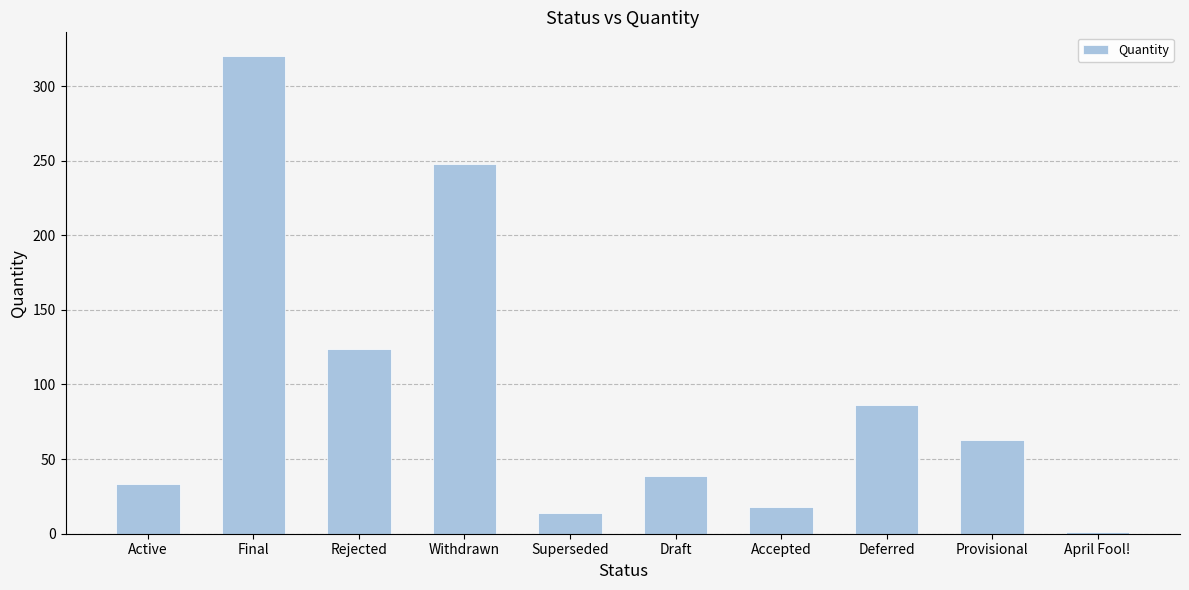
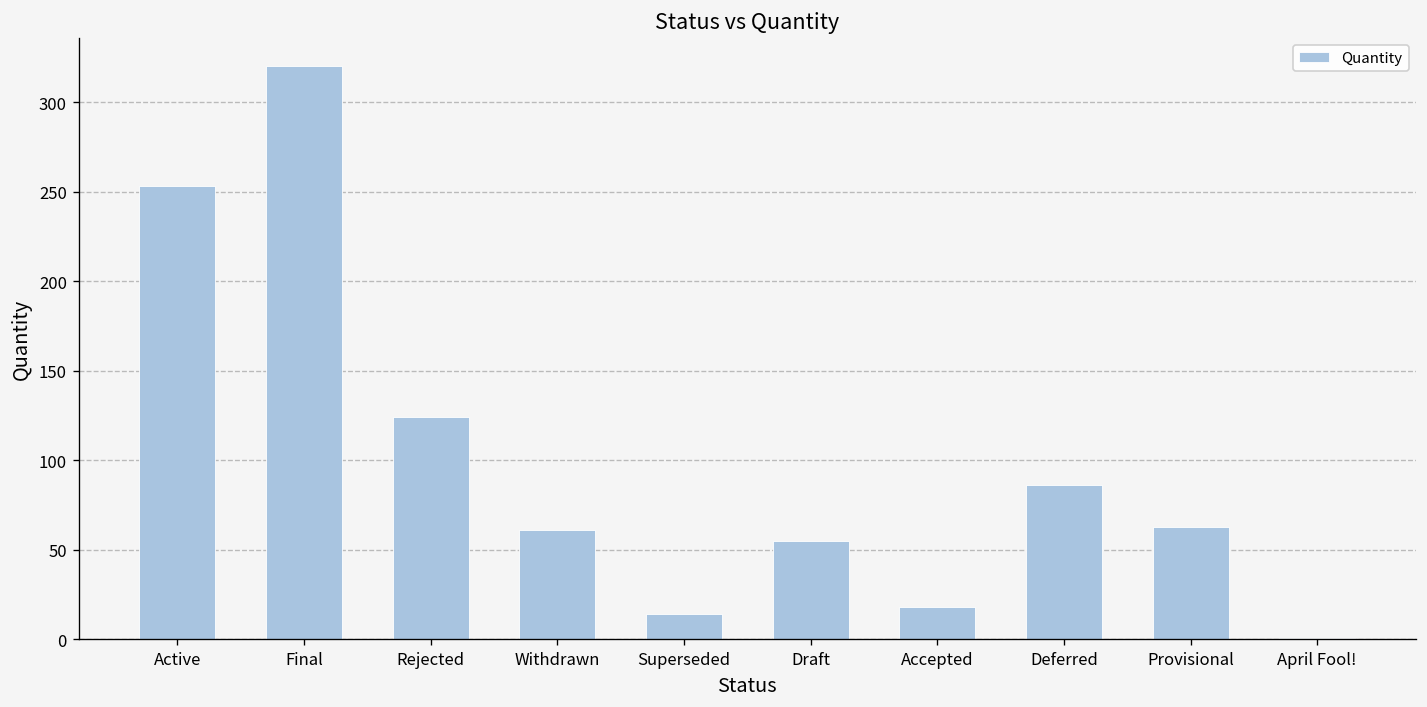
  {
-   "Active": 33,
+   "Active": 253,
    "Final": 320,
    "Rejected": 124,
-   "Withdrawn": 248,
+   "Withdrawn": 61,
    "Superseded": 14,
-   "Draft": 39,
+   "Draft": 55,
    "Accepted": 18,
    "Deferred": 86,
    "Provisional": 63
  }
